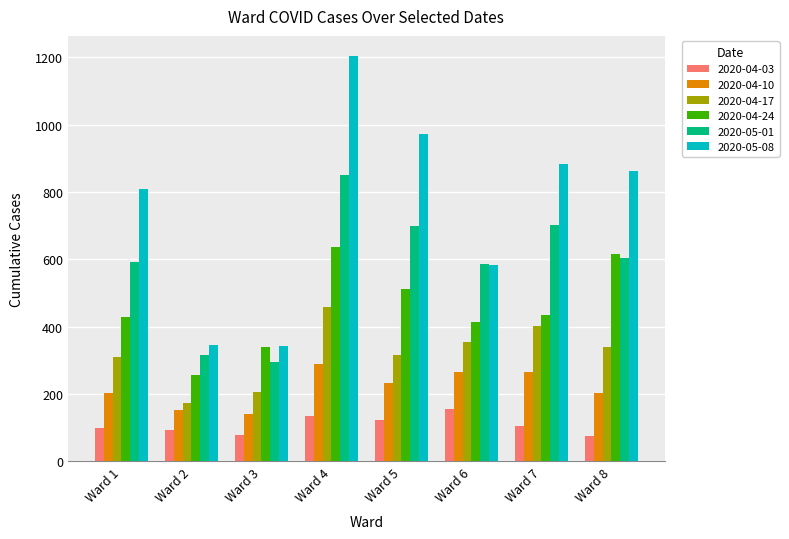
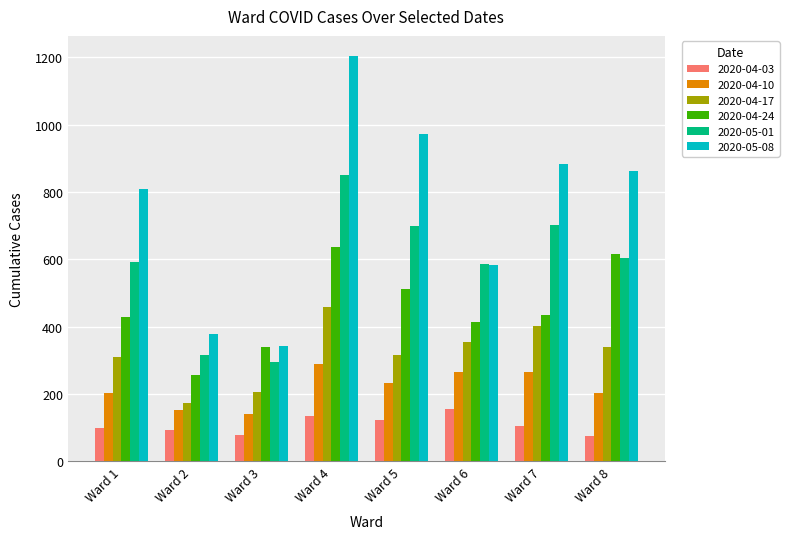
  {
    "2020-04-03": {
      "Ward 1": 100,
      "Ward 2": 90,
      "Ward 3": 80,
      "Ward 4": 140,
      "Ward 5": 120,
      "Ward 6": 150,
      "Ward 7": 100,
      "Ward 8": 80
    },
    "2020-04-10": {
      "Ward 1": 200,
      "Ward 2": 150,
      "Ward 3": 140,
      "Ward 4": 290,
      "Ward 5": 230,
      "Ward 6": 270,
      "Ward 7": 270,
      "Ward 8": 200
    },
    "2020-04-17": {
      "Ward 1": 310,
      "Ward 2": 170,
      "Ward 3": 210,
      "Ward 4": 460,
      "Ward 5": 320,
      "Ward 6": 350,
      "Ward 7": 400,
      "Ward 8": 340
    },
    "2020-04-24": {
      "Ward 1": 430,
      "Ward 2": 260,
      "Ward 3": 340,
      "Ward 4": 640,
      "Ward 5": 510,
      "Ward 6": 410,
      "Ward 7": 430,
      "Ward 8": 620
    },
    "2020-05-01": {
      "Ward 1": 590,
      "Ward 2": 320,
      "Ward 3": 290,
      "Ward 4": 850,
      "Ward 5": 700,
      "Ward 6": 590,
      "Ward 7": 700,
      "Ward 8": 610
    },
    "2020-05-08": {
      "Ward 1": 810,
-     "Ward 2": 350,
+     "Ward 2": 380,
      "Ward 3": 340,
      "Ward 4": 1200,
      "Ward 5": 970,
      "Ward 6": 580,
      "Ward 7": 880,
      "Ward 8": 860
    }
  }
